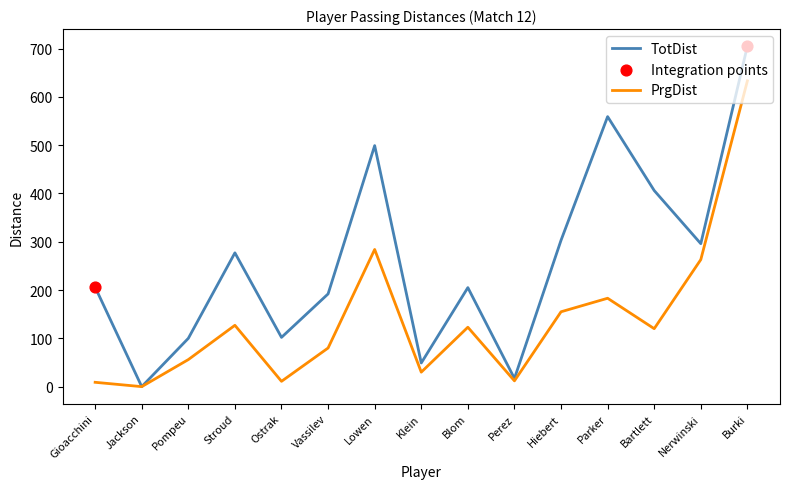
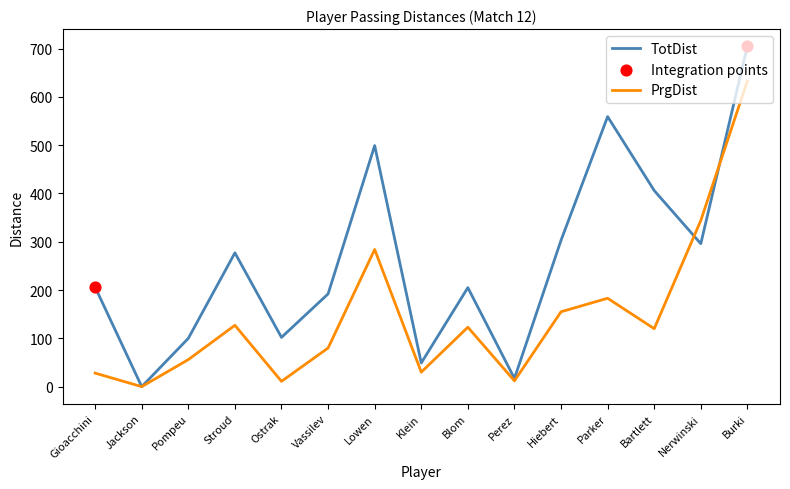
  {
    "TotDist": {
      "Pompeu": 100,
      "Stroud": 280,
      "Ostrak": 100,
      "Vassilev": 190,
      "Lowen": 500,
      "Klein": 50,
      "Blom": 210,
      "Hiebert": 300,
      "Parker": 560,
      "Bartlett": 410,
      "Nerwinski": 300
    },
    "PrgDist": {
-     "Gioacchini": 10,
+     "Gioacchini": 30,
      "Pompeu": 60,
      "Stroud": 130,
      "Ostrak": 10,
      "Vassilev": 80,
      "Lowen": 280,
      "Klein": 30,
      "Blom": 120,
      "Hiebert": 160,
      "Parker": 180,
      "Bartlett": 120,
-     "Nerwinski": 260
+     "Nerwinski": 340
    }
  }
